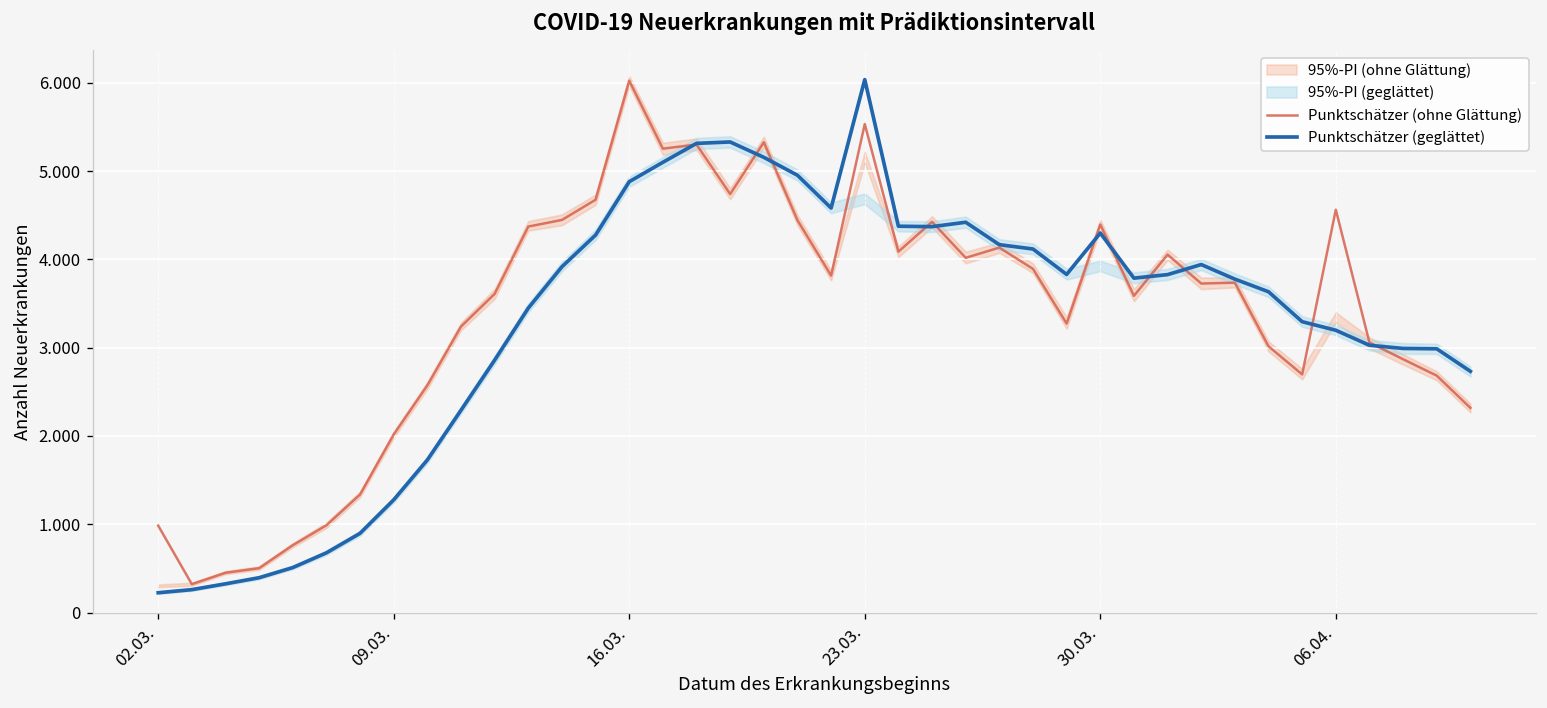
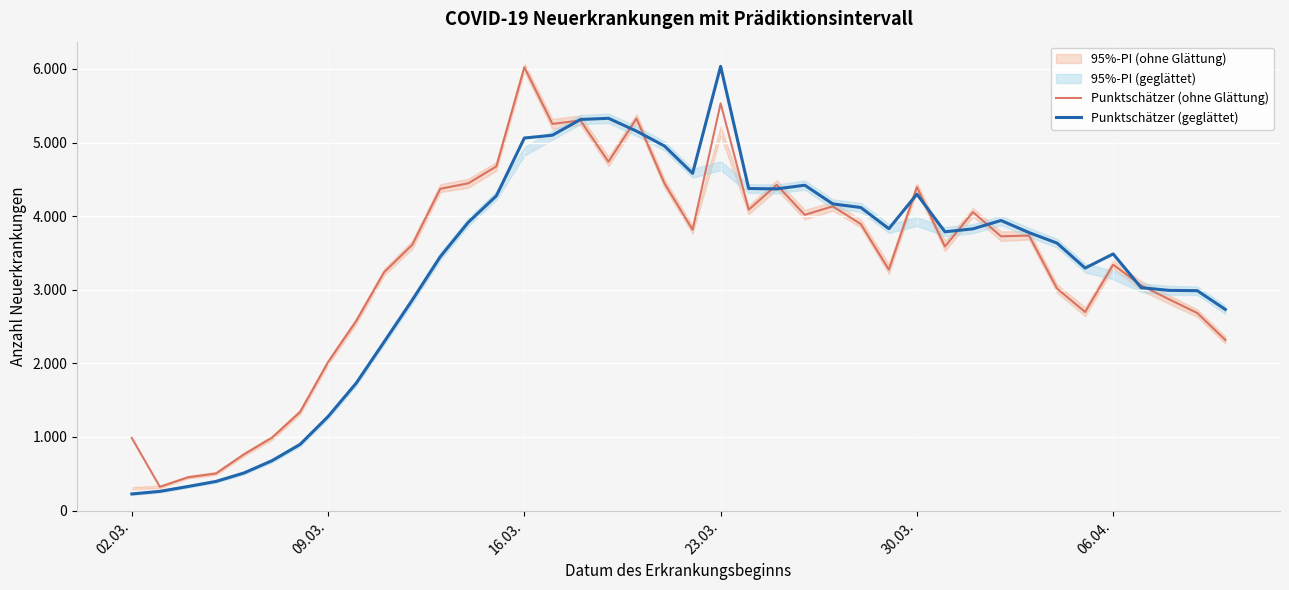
  {
    "Punktschätzer (ohne Glättung)": {
      "02.03.": 1.0,
      "16.03.": 6.0,
      "23.03.": 5.5,
      "30.03.": 4.4,
-     "06.04.": 4.6
+     "06.04.": 3.3
    },
    "Punktschätzer (geglättet)": {
-     "16.03.": 4.9,
+     "16.03.": 5.1,
      "23.03.": 6.0,
      "30.03.": 4.3,
-     "06.04.": 3.2
+     "06.04.": 3.5
    }
  }
